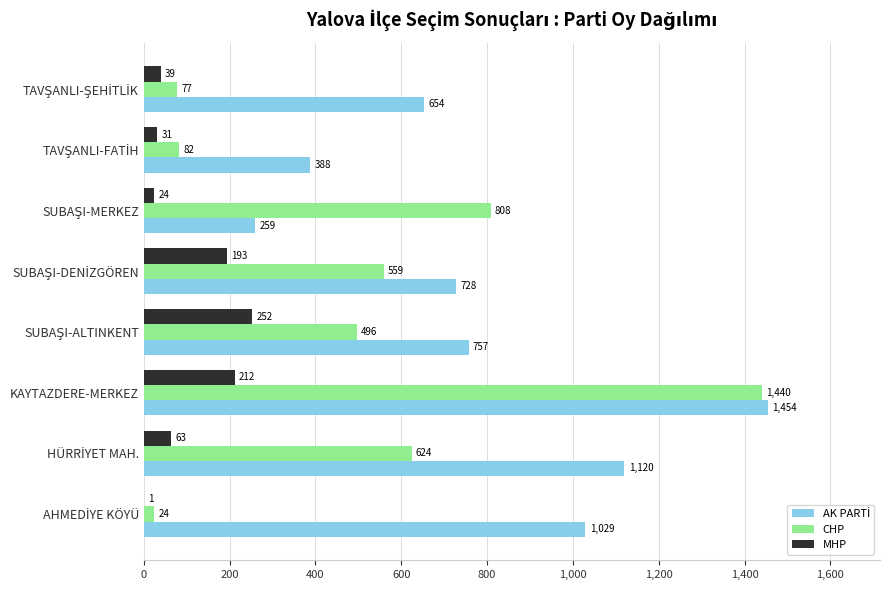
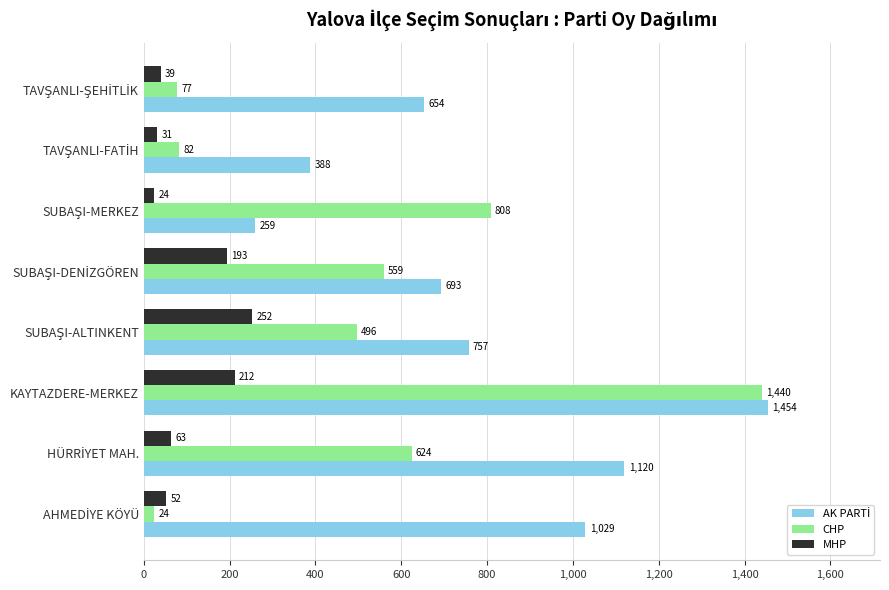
  {
    "AK PARTİ": {
      "TAVŞANLI-ŞEHİTLİK": "654",
      "TAVŞANLI-FATİH": "388",
      "SUBAŞI-MERKEZ": "259",
-     "SUBAŞI-DENİZGÖREN": "728",
+     "SUBAŞI-DENİZGÖREN": "693",
      "SUBAŞI-ALTINKENT": "757",
      "KAYTAZDERE-MERKEZ": "1,454",
      "HÜRRİYET MAH.": "1,120",
      "AHMEDİYE KÖYÜ": "1,029"
    },
    "CHP": {
      "TAVŞANLI-ŞEHİTLİK": "77",
      "TAVŞANLI-FATİH": "82",
      "SUBAŞI-MERKEZ": "808",
      "SUBAŞI-DENİZGÖREN": "559",
      "SUBAŞI-ALTINKENT": "496",
      "KAYTAZDERE-MERKEZ": "1,440",
      "HÜRRİYET MAH.": "624",
      "AHMEDİYE KÖYÜ": "24"
    },
    "MHP": {
      "TAVŞANLI-ŞEHİTLİK": "39",
      "TAVŞANLI-FATİH": "31",
      "SUBAŞI-MERKEZ": "24",
      "SUBAŞI-DENİZGÖREN": "193",
      "SUBAŞI-ALTINKENT": "252",
      "KAYTAZDERE-MERKEZ": "212",
      "HÜRRİYET MAH.": "63",
-     "AHMEDİYE KÖYÜ": "1"
+     "AHMEDİYE KÖYÜ": "52"
    }
  }
